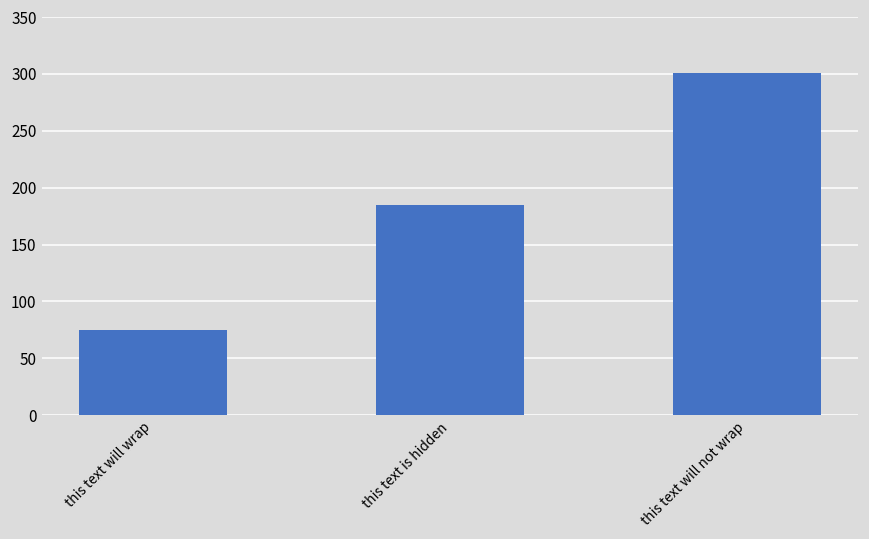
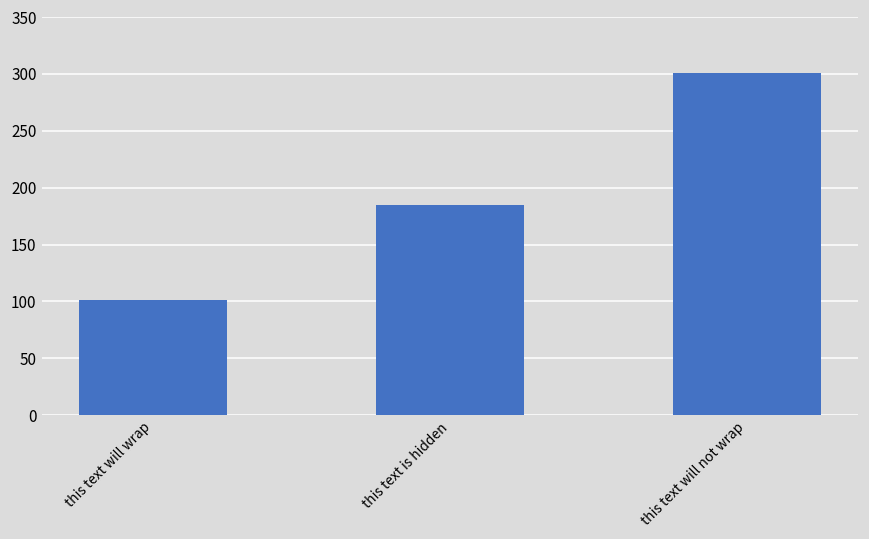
  {
-   "this text will wrap": 75,
+   "this text will wrap": 101,
    "this text is hidden": 185,
    "this text will not wrap": 301
  }
